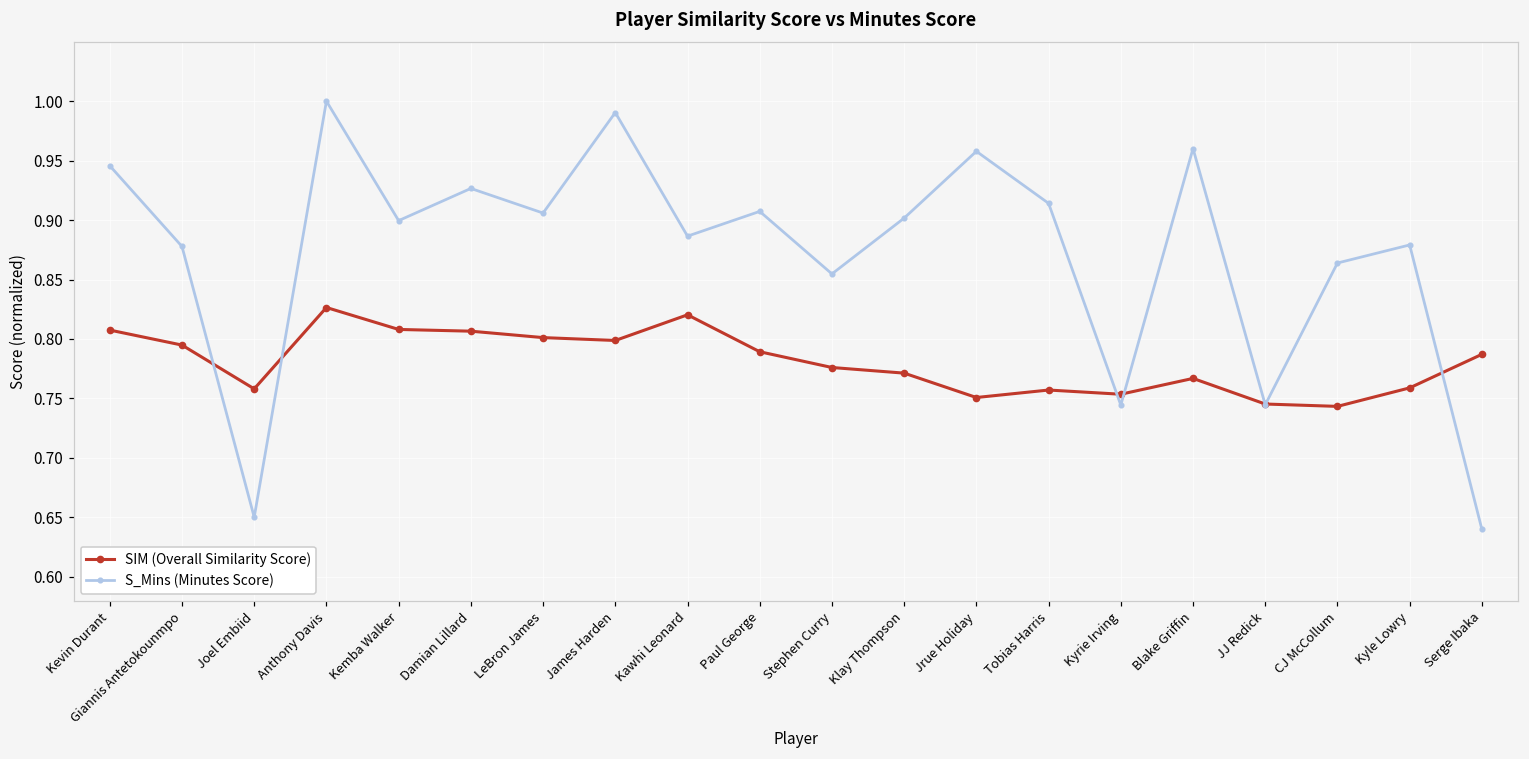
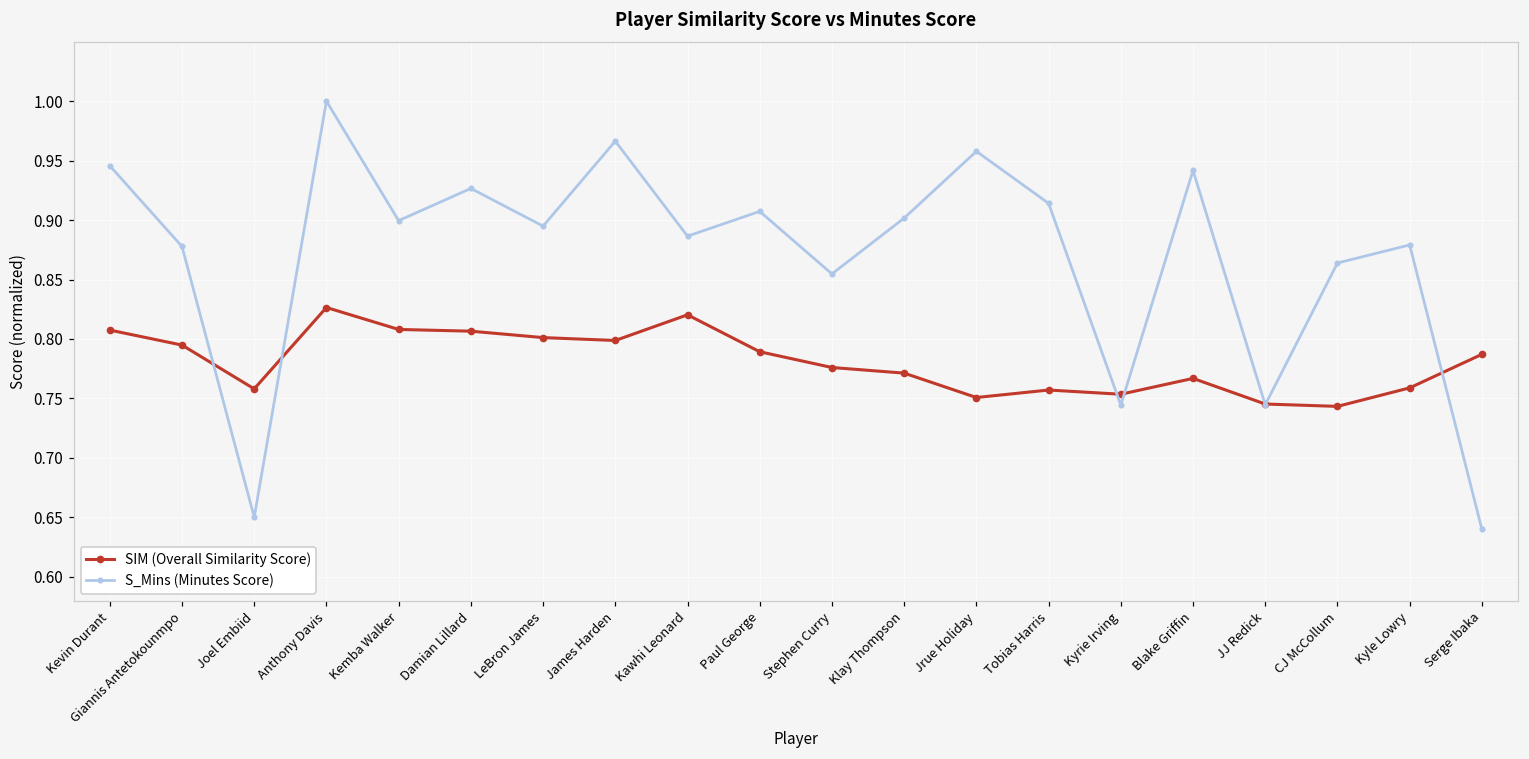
  {
    "SIM (Overall Similarity Score)": {
      "Kevin Durant": 0.807,
      "Giannis Antetokounmpo": 0.795,
      "Joel Embiid": 0.758,
      "Anthony Davis": 0.826,
      "Kemba Walker": 0.808,
      "Damian Lillard": 0.807,
      "LeBron James": 0.801,
      "James Harden": 0.799,
      "Kawhi Leonard": 0.820,
      "Paul George": 0.789,
      "Stephen Curry": 0.776,
      "Klay Thompson": 0.771,
      "Jrue Holiday": 0.751,
      "Tobias Harris": 0.757,
      "Kyrie Irving": 0.754,
      "Blake Griffin": 0.767,
      "CJ McCollum": 0.743,
      "Kyle Lowry": 0.759,
      "Serge Ibaka": 0.787
    },
    "S_Mins (Minutes Score)": {
      "Kevin Durant": 0.946,
      "Giannis Antetokounmpo": 0.878,
      "Joel Embiid": 0.650,
      "Anthony Davis": 1.000,
      "Kemba Walker": 0.900,
      "Damian Lillard": 0.927,
-     "LeBron James": 0.906,
-     "James Harden": 0.990,
+     "LeBron James": 0.895,
+     "James Harden": 0.966,
      "Kawhi Leonard": 0.886,
      "Paul George": 0.907,
      "Stephen Curry": 0.855,
      "Klay Thompson": 0.902,
      "Jrue Holiday": 0.958,
      "Tobias Harris": 0.914,
      "Kyrie Irving": 0.744,
-     "Blake Griffin": 0.960,
+     "Blake Griffin": 0.942,
      "CJ McCollum": 0.864,
      "Kyle Lowry": 0.879,
      "Serge Ibaka": 0.640
    }
  }
